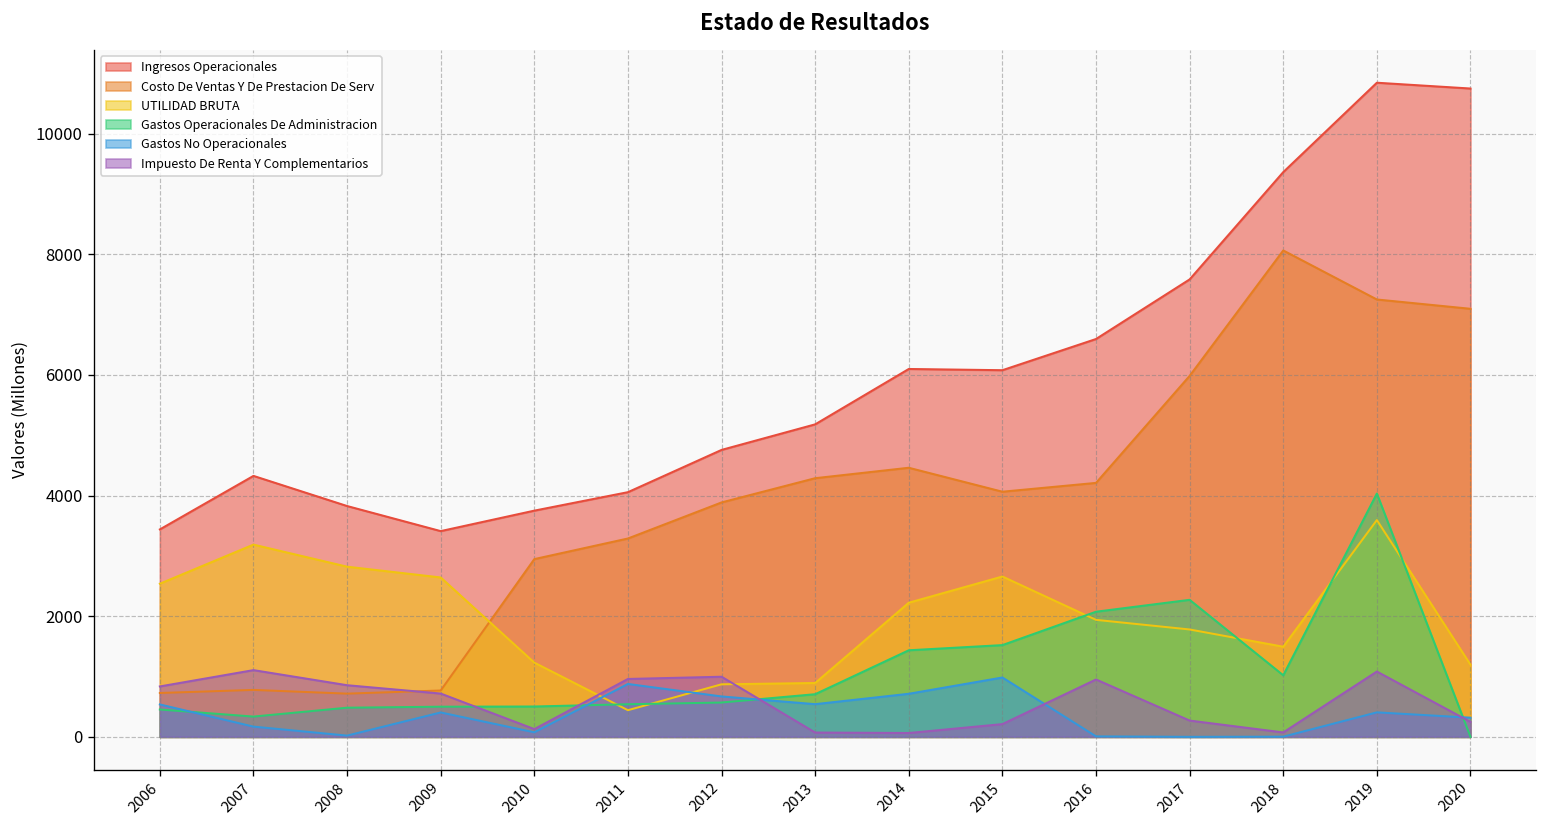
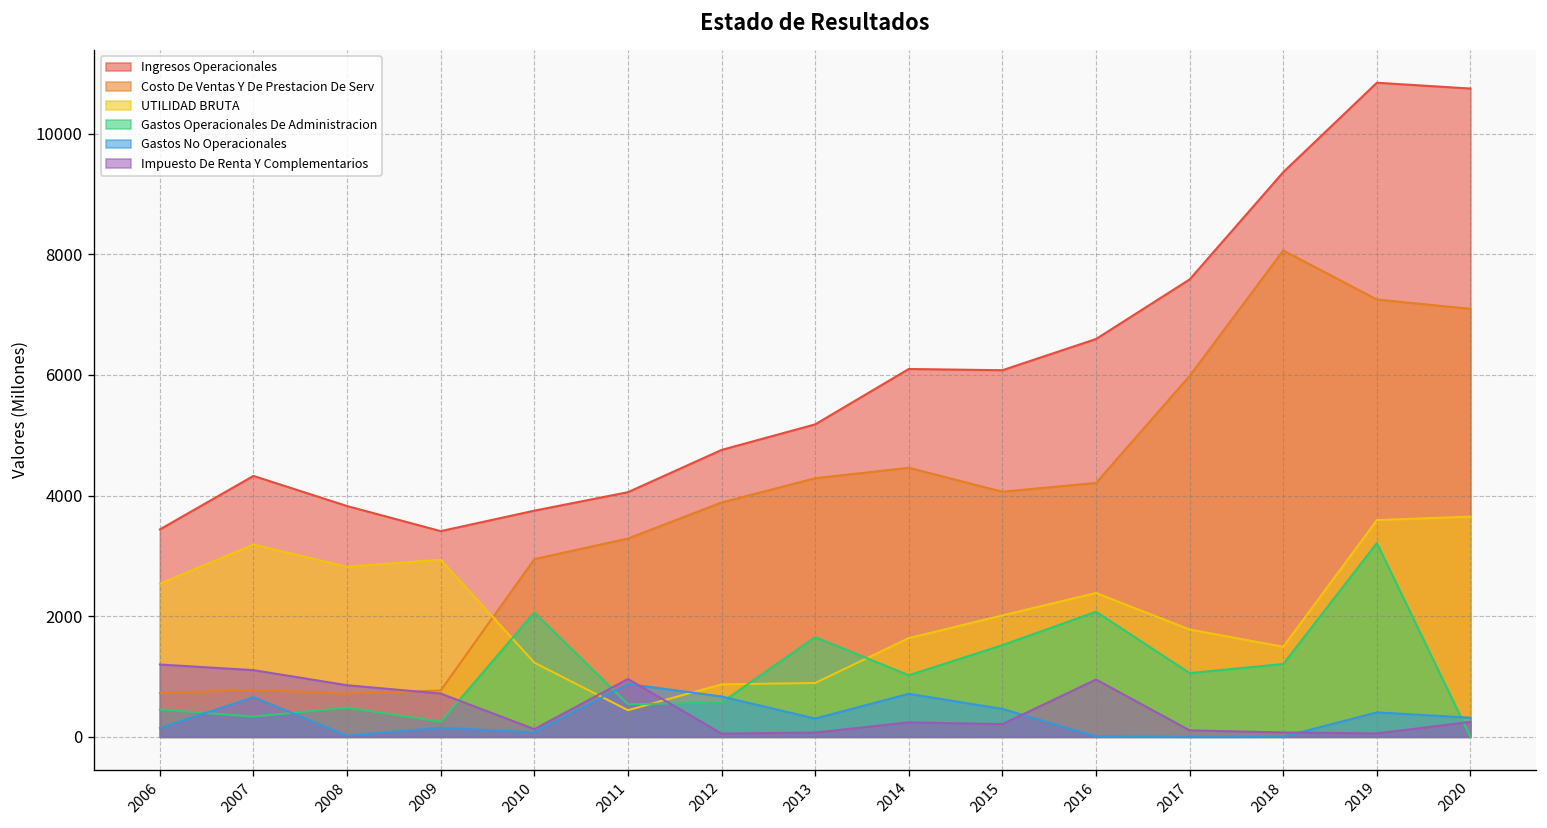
  {
    "UTILIDAD BRUTA": {
      "2006": 2500,
      "2007": 3200,
      "2008": 2800,
-     "2009": 2600,
+     "2009": 2900,
      "2010": 1200,
      "2011": 400,
      "2012": 900,
      "2013": 900,
-     "2014": 2200,
-     "2015": 2700,
-     "2016": 1900,
+     "2014": 1600,
+     "2015": 2000,
+     "2016": 2400,
      "2017": 1800,
      "2018": 1500,
      "2019": 3600,
-     "2020": 1200
+     "2020": 3700
    },
    "Gastos Operacionales De Administracion": {
      "2006": 500,
      "2007": 300,
      "2008": 500,
-     "2009": 500,
-     "2010": 500,
+     "2009": 300,
+     "2010": 2100,
      "2011": 500,
      "2012": 600,
-     "2013": 700,
-     "2014": 1400,
+     "2013": 1700,
+     "2014": 1000,
      "2015": 1500,
      "2016": 2100,
-     "2017": 2300,
-     "2018": 1000,
-     "2019": 4000,
+     "2017": 1100,
+     "2018": 1200,
+     "2019": 3200,
      "2020": 0
    },
    "Gastos No Operacionales": {
-     "2006": 500,
-     "2007": 200,
+     "2006": 100,
+     "2007": 700,
      "2008": 0,
-     "2009": 400,
+     "2009": 200,
      "2010": 100,
      "2011": 900,
      "2012": 700,
-     "2013": 500,
+     "2013": 300,
      "2014": 700,
-     "2015": 1000,
+     "2015": 500,
      "2016": 0,
      "2017": 0,
      "2018": 0,
      "2019": 400,
      "2020": 300
    },
    "Impuesto De Renta Y Complementarios": {
-     "2006": 800,
+     "2006": 1200,
      "2007": 1100,
      "2008": 900,
      "2010": 100,
      "2011": 1000,
-     "2012": 1000,
+     "2012": 100,
      "2013": 100,
-     "2014": 100,
+     "2014": 200,
      "2015": 200,
      "2016": 1000,
-     "2017": 300,
+     "2017": 100,
      "2018": 100,
-     "2019": 1100,
+     "2019": 100,
      "2020": 200
    }
  }
